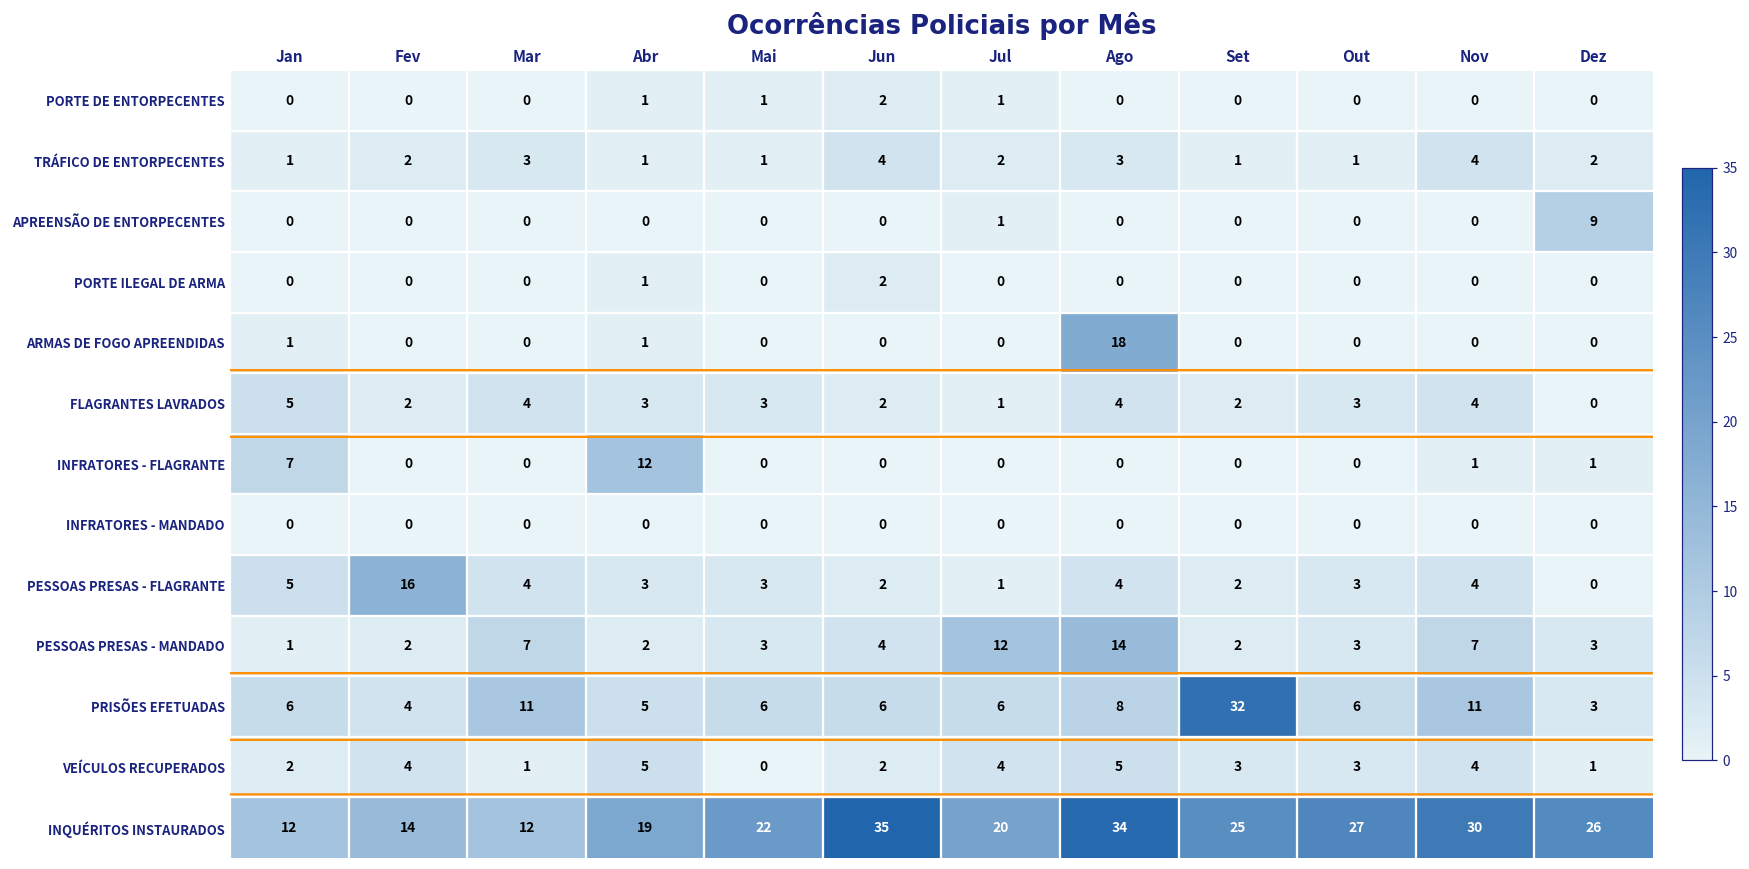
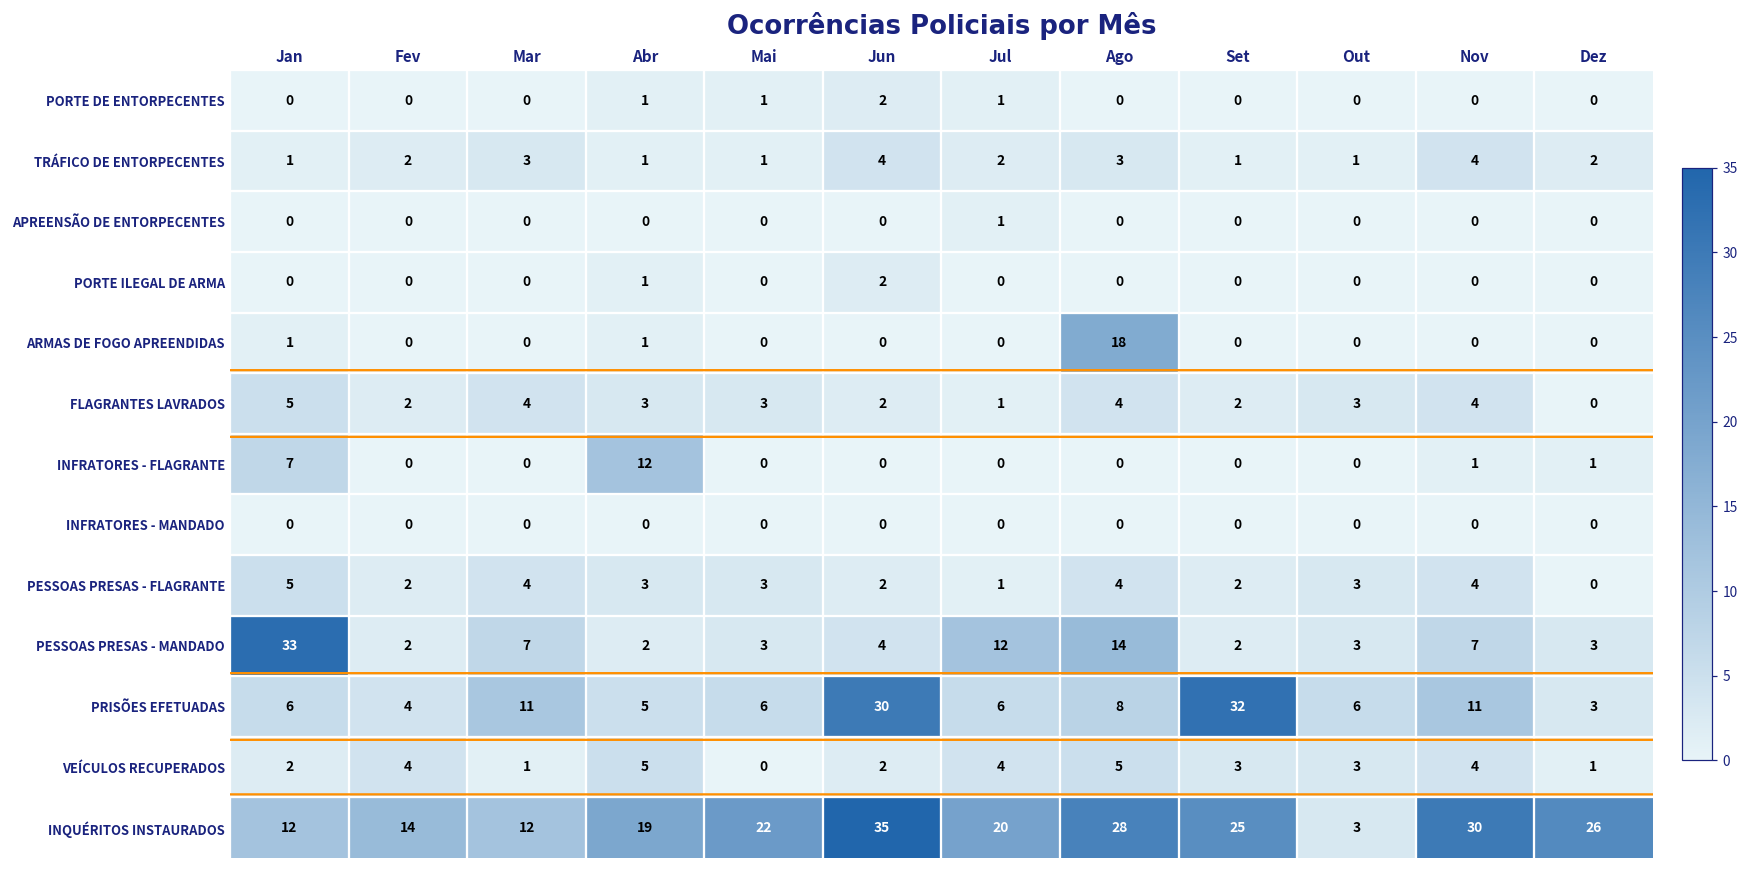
  {
    "PORTE DE ENTORPECENTES": {
      "Jan": 0,
      "Fev": 0,
      "Mar": 0,
      "Abr": 1,
      "Mai": 1,
      "Jun": 2,
      "Jul": 1,
      "Ago": 0,
      "Set": 0,
      "Out": 0,
      "Nov": 0,
      "Dez": 0
    },
    "TRÁFICO DE ENTORPECENTES": {
      "Jan": 1,
      "Fev": 2,
      "Mar": 3,
      "Abr": 1,
      "Mai": 1,
      "Jun": 4,
      "Jul": 2,
      "Ago": 3,
      "Set": 1,
      "Out": 1,
      "Nov": 4,
      "Dez": 2
    },
    "APREENSÃO DE ENTORPECENTES": {
      "Jan": 0,
      "Fev": 0,
      "Mar": 0,
      "Abr": 0,
      "Mai": 0,
      "Jun": 0,
      "Jul": 1,
      "Ago": 0,
      "Set": 0,
      "Out": 0,
      "Nov": 0,
-     "Dez": 9
+     "Dez": 0
    },
    "PORTE ILEGAL DE ARMA": {
      "Jan": 0,
      "Fev": 0,
      "Mar": 0,
      "Abr": 1,
      "Mai": 0,
      "Jun": 2,
      "Jul": 0,
      "Ago": 0,
      "Set": 0,
      "Out": 0,
      "Nov": 0,
      "Dez": 0
    },
    "ARMAS DE FOGO APREENDIDAS": {
      "Jan": 1,
      "Fev": 0,
      "Mar": 0,
      "Abr": 1,
      "Mai": 0,
      "Jun": 0,
      "Jul": 0,
      "Ago": 18,
      "Set": 0,
      "Out": 0,
      "Nov": 0,
      "Dez": 0
    },
    "FLAGRANTES LAVRADOS": {
      "Jan": 5,
      "Fev": 2,
      "Mar": 4,
      "Abr": 3,
      "Mai": 3,
      "Jun": 2,
      "Jul": 1,
      "Ago": 4,
      "Set": 2,
      "Out": 3,
      "Nov": 4,
      "Dez": 0
    },
    "INFRATORES - FLAGRANTE": {
      "Jan": 7,
      "Fev": 0,
      "Mar": 0,
      "Abr": 12,
      "Mai": 0,
      "Jun": 0,
      "Jul": 0,
      "Ago": 0,
      "Set": 0,
      "Out": 0,
      "Nov": 1,
      "Dez": 1
    },
    "INFRATORES - MANDADO": {
      "Jan": 0,
      "Fev": 0,
      "Mar": 0,
      "Abr": 0,
      "Mai": 0,
      "Jun": 0,
      "Jul": 0,
      "Ago": 0,
      "Set": 0,
      "Out": 0,
      "Nov": 0,
      "Dez": 0
    },
    "PESSOAS PRESAS - FLAGRANTE": {
      "Jan": 5,
-     "Fev": 16,
+     "Fev": 2,
      "Mar": 4,
      "Abr": 3,
      "Mai": 3,
      "Jun": 2,
      "Jul": 1,
      "Ago": 4,
      "Set": 2,
      "Out": 3,
      "Nov": 4,
      "Dez": 0
    },
    "PESSOAS PRESAS - MANDADO": {
-     "Jan": 1,
+     "Jan": 33,
      "Fev": 2,
      "Mar": 7,
      "Abr": 2,
      "Mai": 3,
      "Jun": 4,
      "Jul": 12,
      "Ago": 14,
      "Set": 2,
      "Out": 3,
      "Nov": 7,
      "Dez": 3
    },
    "PRISÕES EFETUADAS": {
      "Jan": 6,
      "Fev": 4,
      "Mar": 11,
      "Abr": 5,
      "Mai": 6,
-     "Jun": 6,
+     "Jun": 30,
      "Jul": 6,
      "Ago": 8,
      "Set": 32,
      "Out": 6,
      "Nov": 11,
      "Dez": 3
    },
    "VEÍCULOS RECUPERADOS": {
      "Jan": 2,
      "Fev": 4,
      "Mar": 1,
      "Abr": 5,
      "Mai": 0,
      "Jun": 2,
      "Jul": 4,
      "Ago": 5,
      "Set": 3,
      "Out": 3,
      "Nov": 4,
      "Dez": 1
    },
    "INQUÉRITOS INSTAURADOS": {
      "Jan": 12,
      "Fev": 14,
      "Mar": 12,
      "Abr": 19,
      "Mai": 22,
      "Jun": 35,
      "Jul": 20,
-     "Ago": 34,
+     "Ago": 28,
      "Set": 25,
-     "Out": 27,
+     "Out": 3,
      "Nov": 30,
      "Dez": 26
    }
  }
